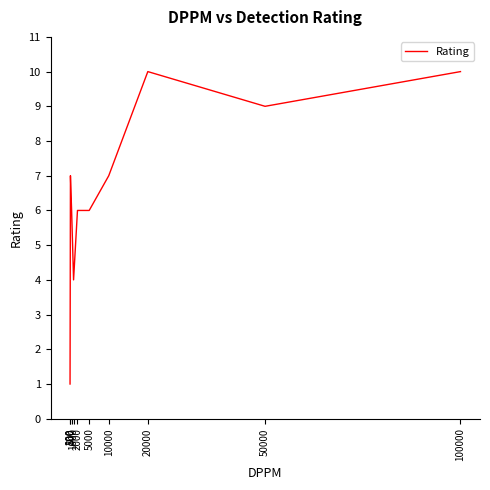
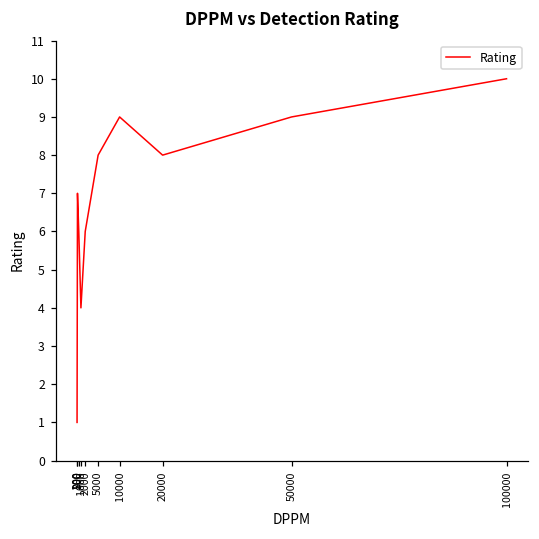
  {
    "100": 1,
    "200": 7,
    "500": 6,
    "1000": 4,
    "2000": 6,
-   "5000": 6,
-   "10000": 7,
-   "20000": 10,
+   "5000": 8,
+   "10000": 9,
+   "20000": 8,
    "50000": 9,
    "100000": 10
  }
